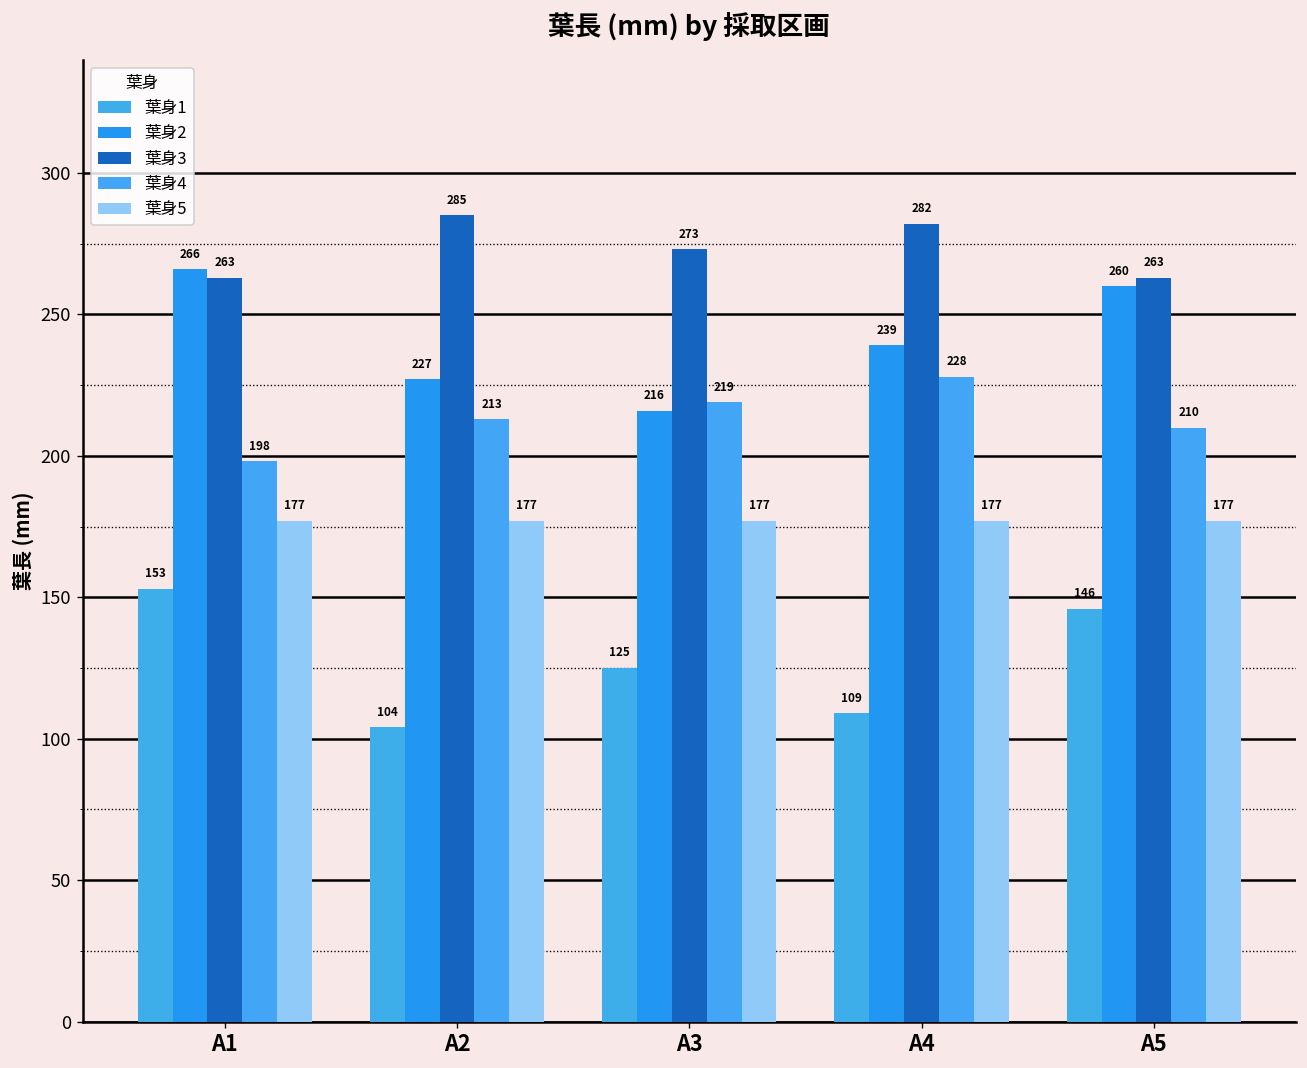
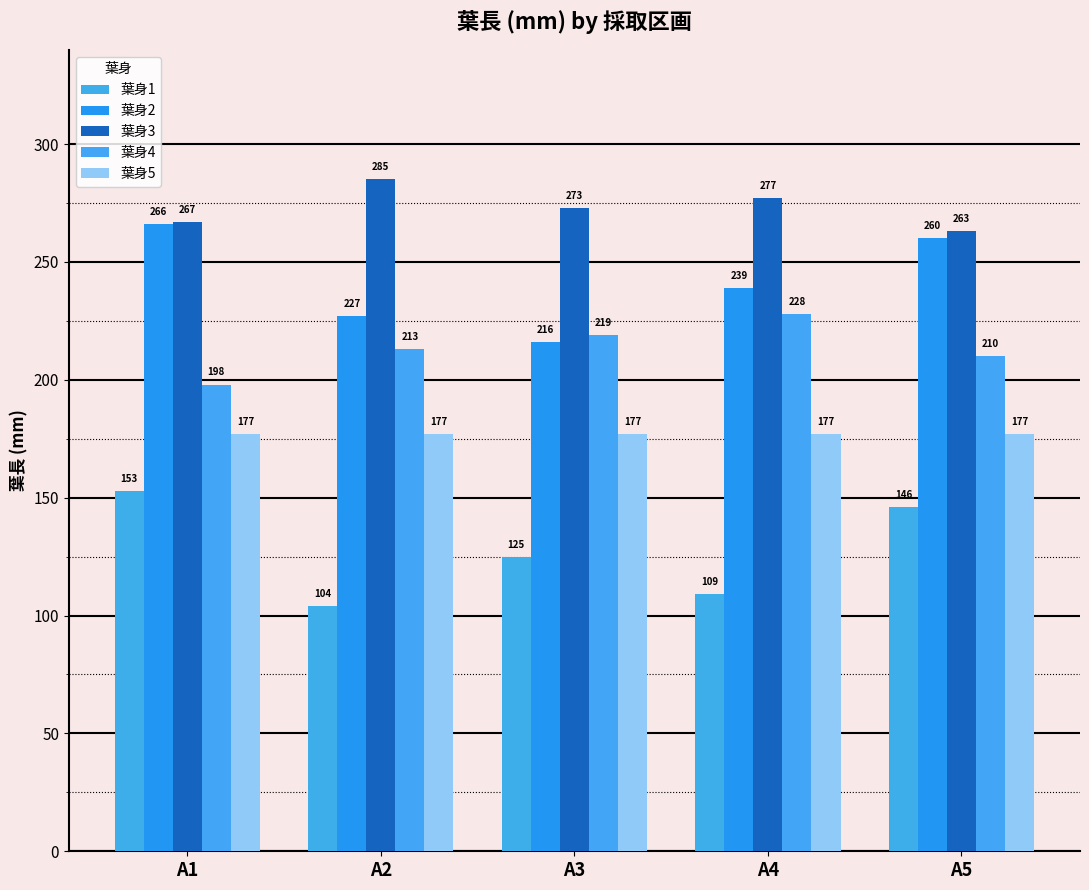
  {
    "葉身3": {
-     "A1": 263,
+     "A1": 267,
      "A2": 285,
      "A3": 273,
-     "A4": 282,
+     "A4": 277,
      "A5": 263
    },
    "葉身5": {
      "A1": 177,
      "A2": 177,
      "A3": 177,
      "A4": 177,
      "A5": 177
    }
  }
